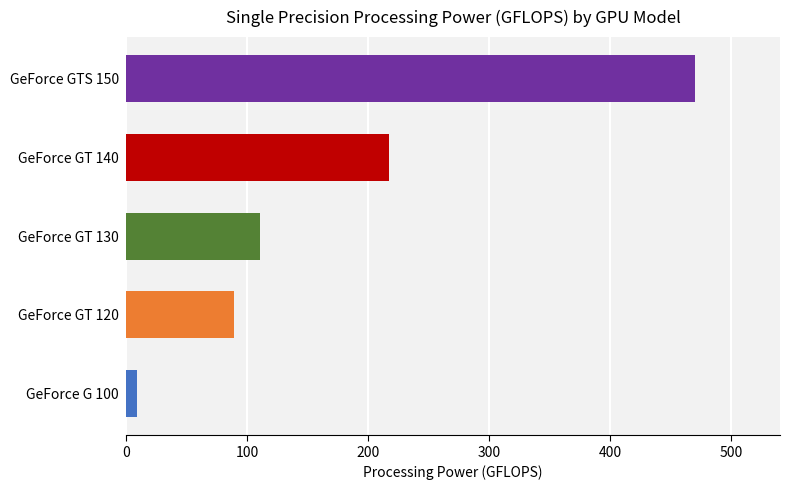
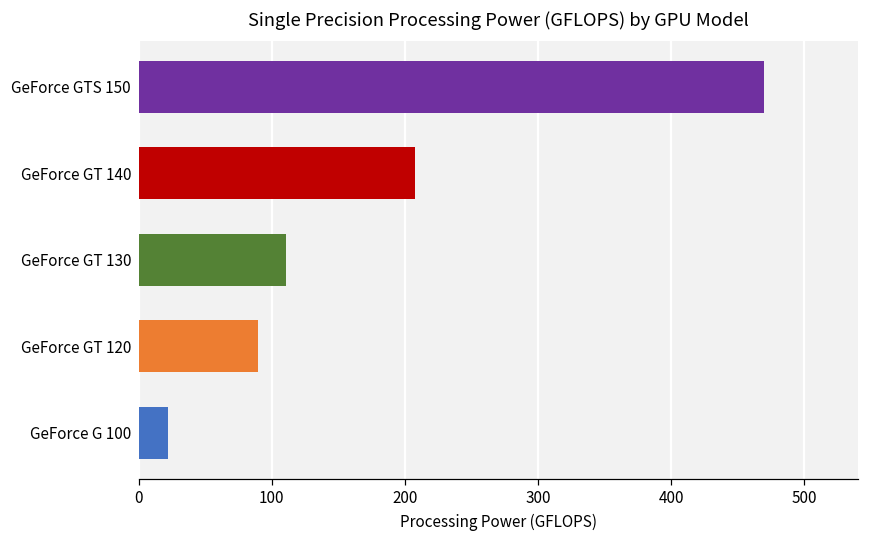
  {
    "GeForce GTS 150": 470,
-   "GeForce GT 140": 217,
+   "GeForce GT 140": 208,
    "GeForce GT 130": 111,
    "GeForce GT 120": 90,
-   "GeForce G 100": 9
+   "GeForce G 100": 22
  }
